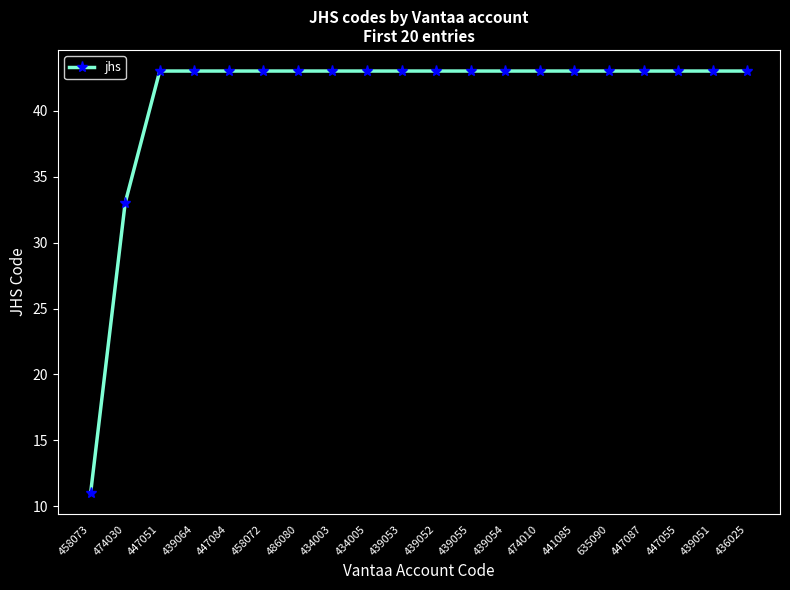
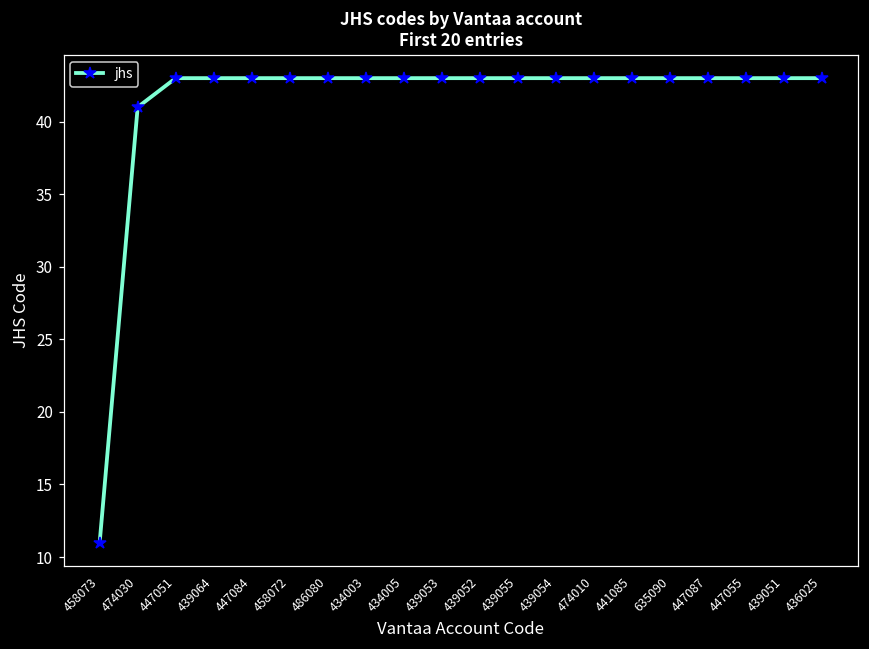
  {
    "458073": 11,
-   "474030": 33,
+   "474030": 41,
    "447051": 43,
    "439064": 43,
    "447084": 43,
    "458072": 43,
    "486080": 43,
    "434003": 43,
    "434005": 43,
    "439053": 43,
    "439052": 43,
    "439055": 43,
    "439054": 43,
    "474010": 43,
    "441085": 43,
    "635090": 43,
    "447087": 43,
    "447055": 43,
    "439051": 43,
    "436025": 43
  }
